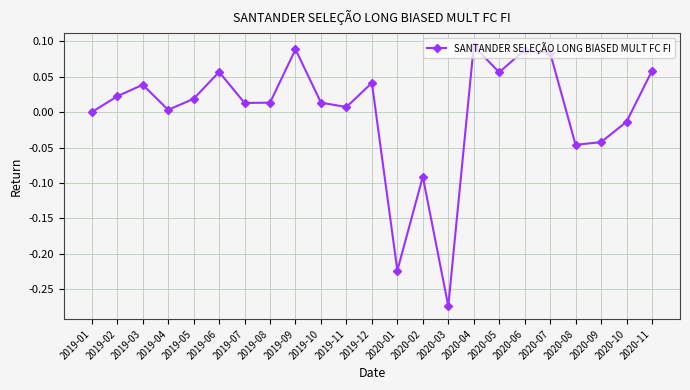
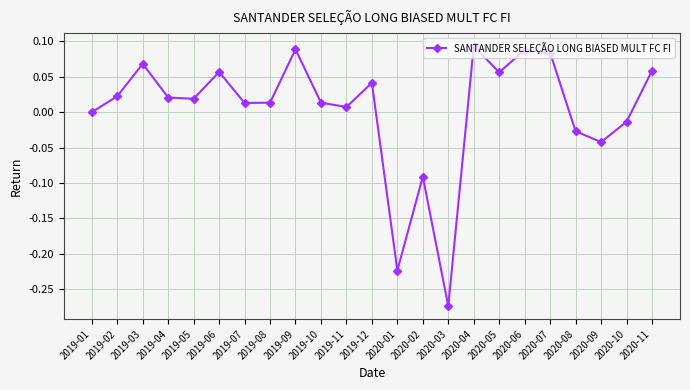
  {
    "2019-01": 0.00,
    "2019-02": 0.02,
-   "2019-03": 0.04,
-   "2019-04": 0.00,
+   "2019-03": 0.07,
+   "2019-04": 0.02,
    "2019-05": 0.02,
    "2019-06": 0.06,
    "2019-07": 0.01,
    "2019-08": 0.01,
    "2019-09": 0.09,
    "2019-10": 0.01,
    "2019-11": 0.01,
    "2019-12": 0.04,
    "2020-01": -0.22,
    "2020-02": -0.09,
    "2020-03": -0.27,
    "2020-05": 0.06,
-   "2020-08": -0.05,
+   "2020-08": -0.03,
    "2020-09": -0.04,
    "2020-10": -0.01,
    "2020-11": 0.06
  }
